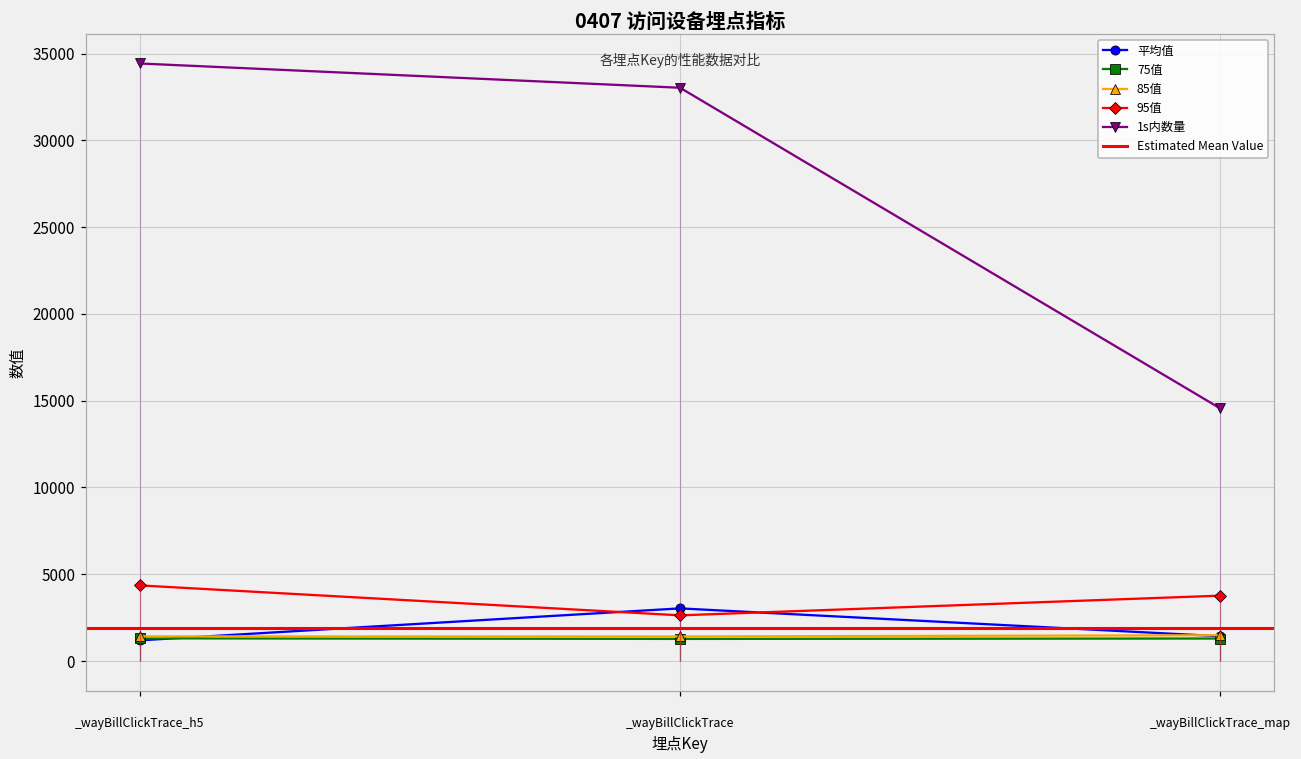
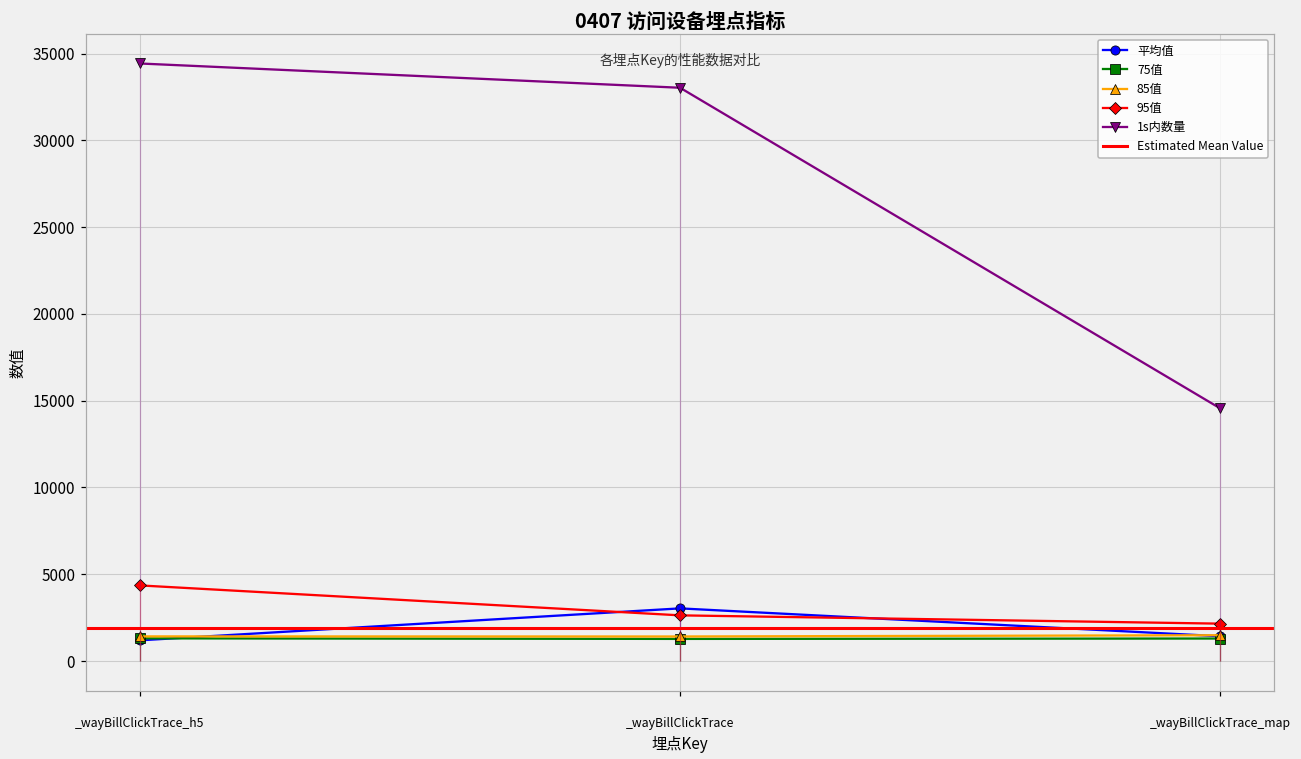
  {
    "平均值": {
      "_wayBillClickTrace": 3000
    },
    "95值": {
      "_wayBillClickTrace_h5": 4400,
      "_wayBillClickTrace": 2600,
-     "_wayBillClickTrace_map": 3800
+     "_wayBillClickTrace_map": 2200
    },
    "1s内数量": {
      "_wayBillClickTrace_h5": 34400,
      "_wayBillClickTrace": 33000,
      "_wayBillClickTrace_map": 14600
    }
  }
